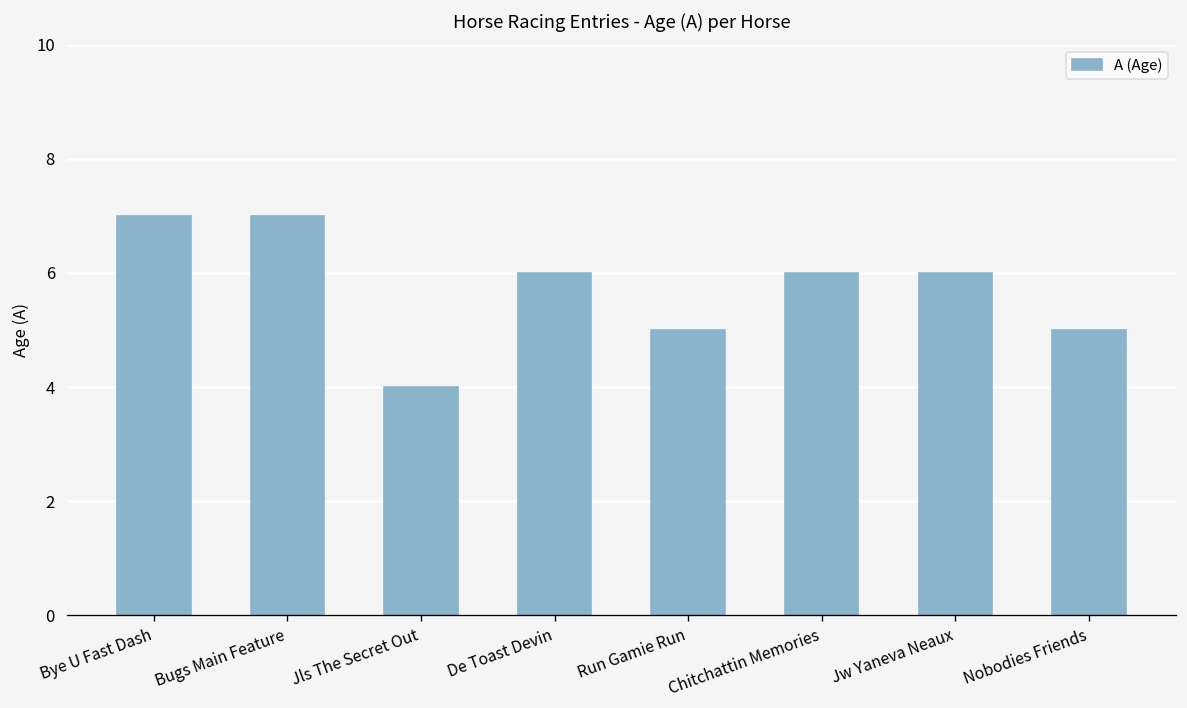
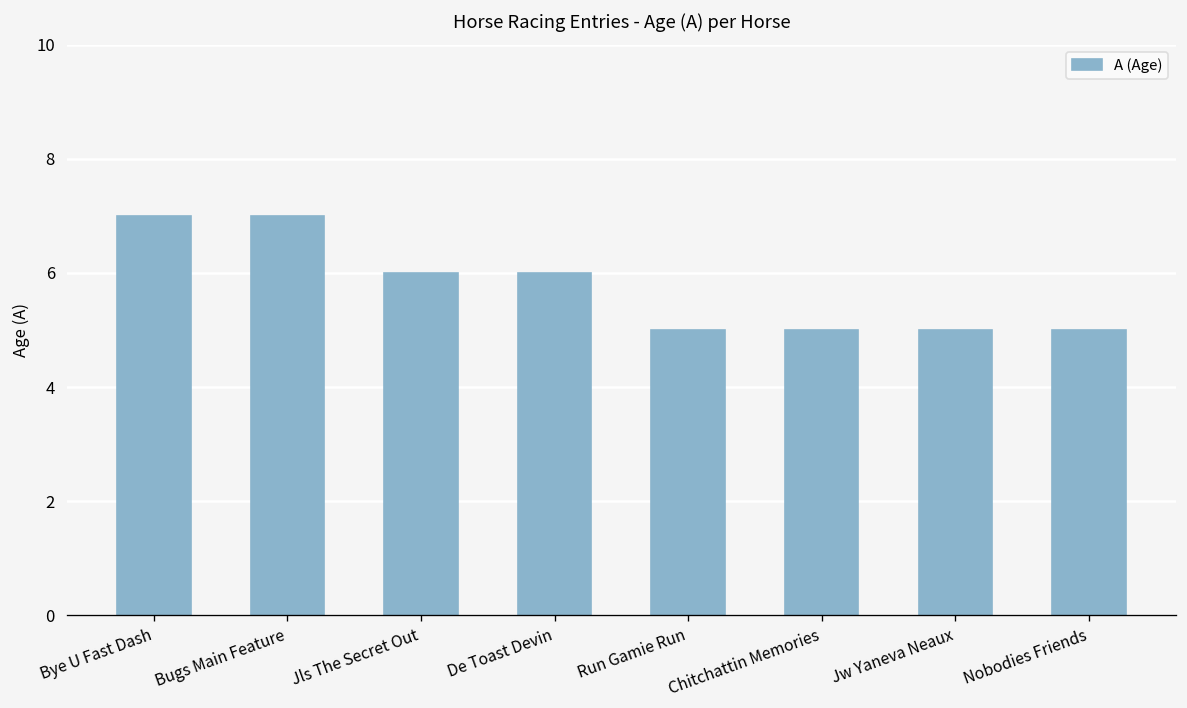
  {
    "Bye U Fast Dash": 7,
    "Bugs Main Feature": 7,
-   "Jls The Secret Out": 4,
+   "Jls The Secret Out": 6,
    "De Toast Devin": 6,
    "Run Gamie Run": 5,
-   "Chitchattin Memories": 6,
-   "Jw Yaneva Neaux": 6,
+   "Chitchattin Memories": 5,
+   "Jw Yaneva Neaux": 5,
    "Nobodies Friends": 5
  }
